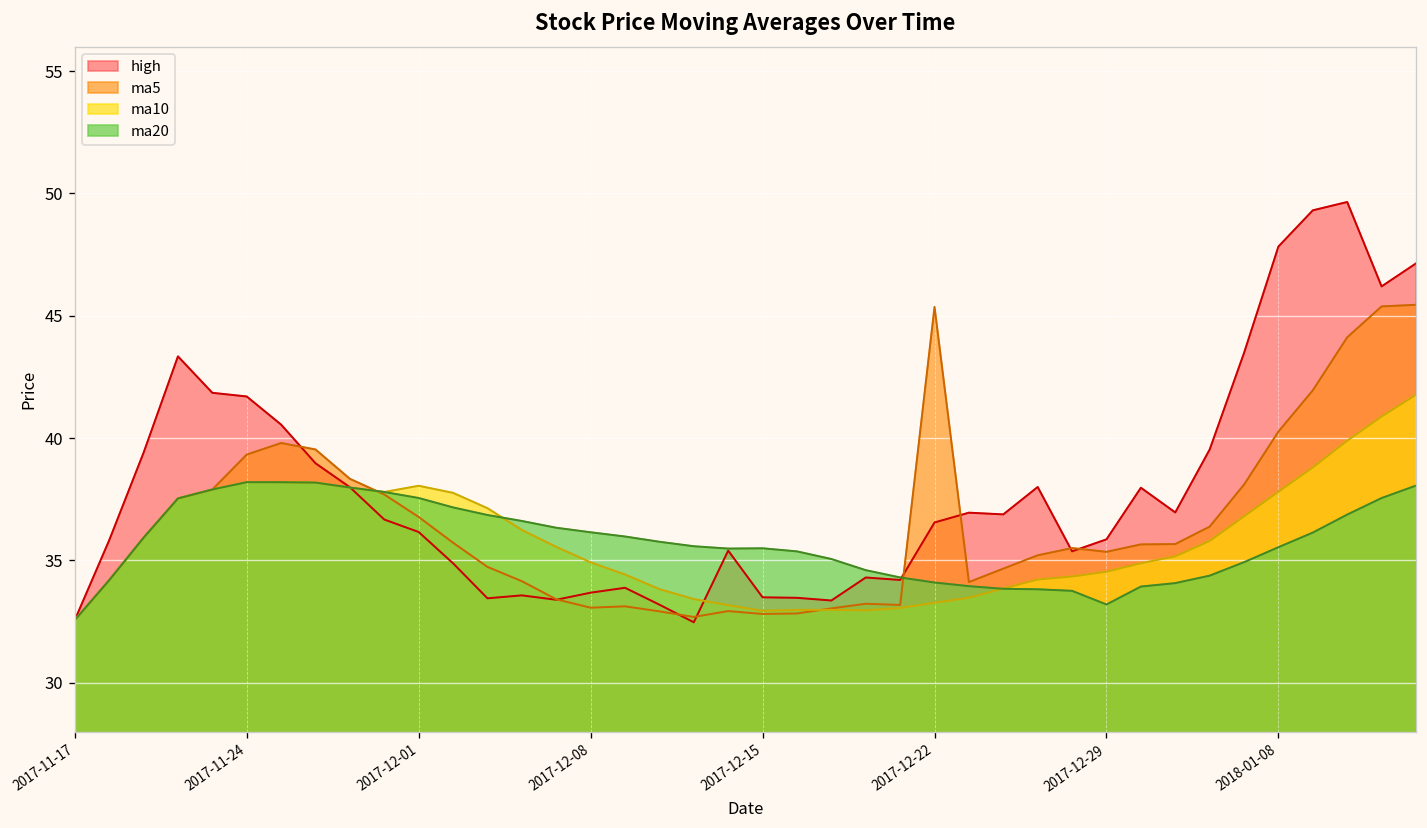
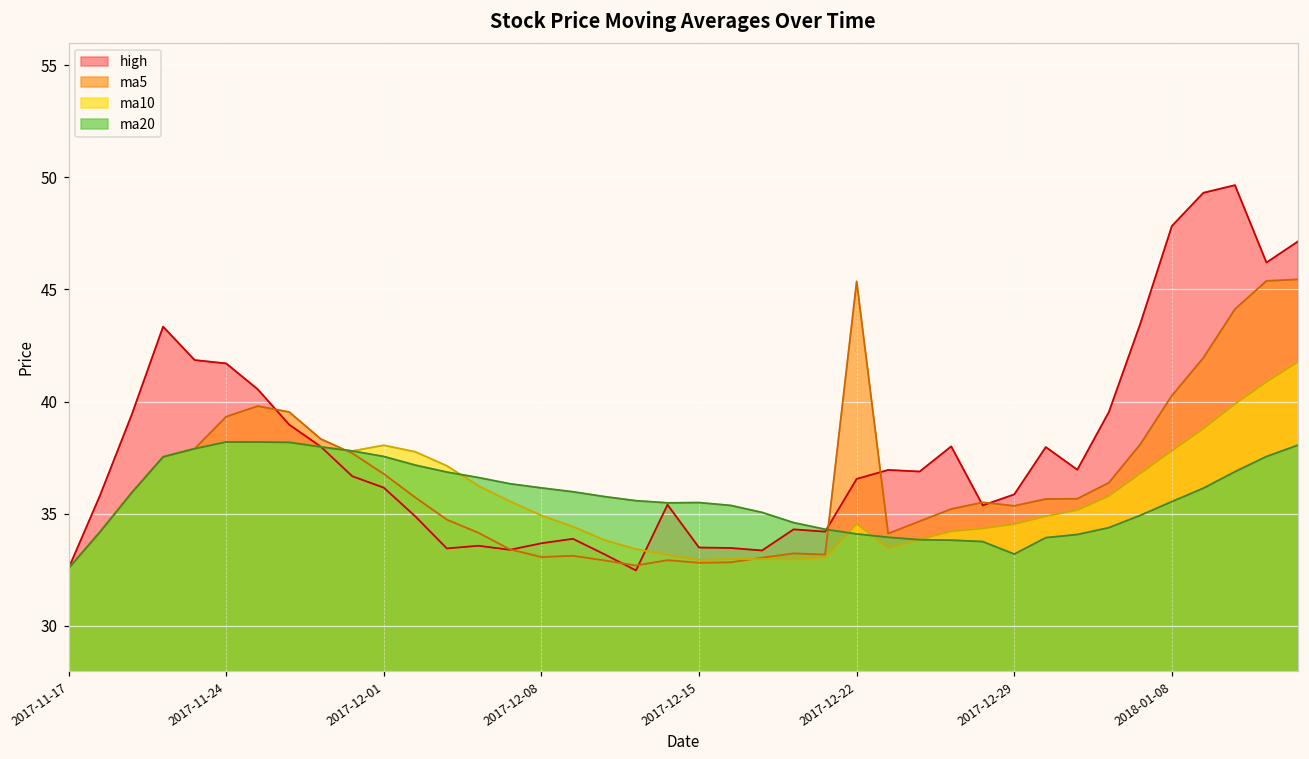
  {
    "high": {
      "2017-11-24": 41.7,
      "2017-12-01": 36.2,
      "2017-12-08": 33.7,
      "2017-12-15": 33.5,
      "2017-12-22": 36.6,
      "2017-12-29": 35.9,
      "2018-01-08": 47.8
    },
    "ma5": {
      "2017-11-24": 39.3,
      "2017-12-01": 36.8,
      "2017-12-08": 33.1,
      "2017-12-15": 32.8,
      "2017-12-22": 45.4,
      "2017-12-29": 35.4,
      "2018-01-08": 40.3
    },
    "ma10": {
      "2017-12-01": 38.1,
      "2017-12-08": 34.9,
      "2017-12-15": 32.9,
-     "2017-12-22": 33.3,
+     "2017-12-22": 34.6,
      "2017-12-29": 34.5,
      "2018-01-08": 37.8
    },
    "ma20": {
      "2017-12-01": 37.6,
      "2017-12-08": 36.1,
      "2017-12-15": 35.5,
      "2017-12-22": 34.1,
      "2017-12-29": 33.2,
      "2018-01-08": 35.5
    }
  }
